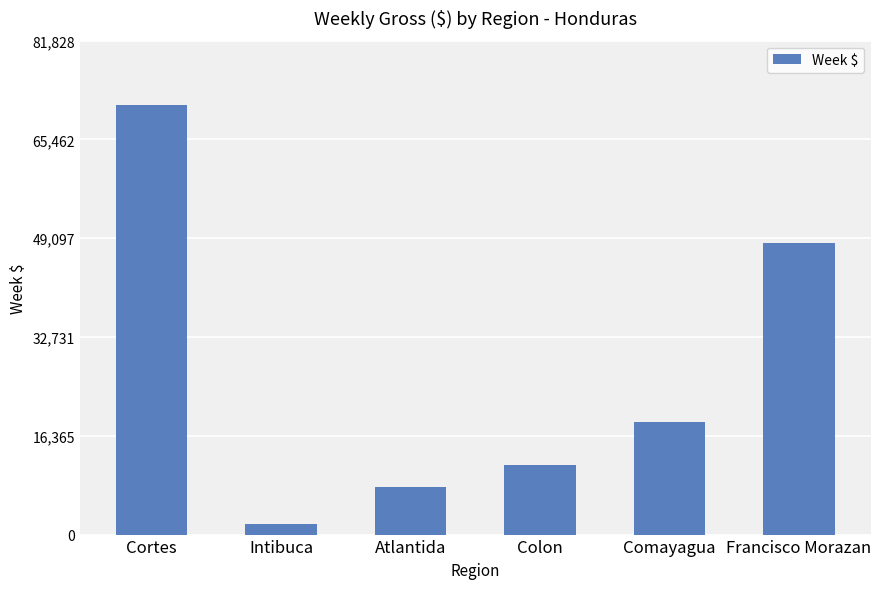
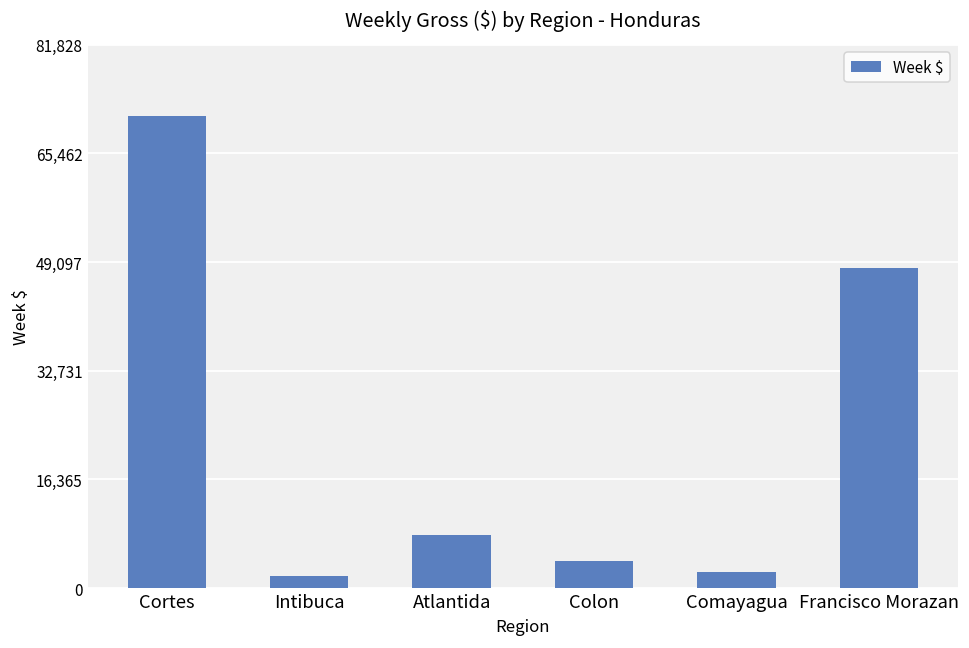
  {
    "Cortes": "71,000",
    "Intibuca": "2,000",
    "Atlantida": "8,000",
-   "Colon": "12,000",
-   "Comayagua": "19,000",
+   "Colon": "4,000",
+   "Comayagua": "2,000",
    "Francisco Morazan": "48,000"
  }
